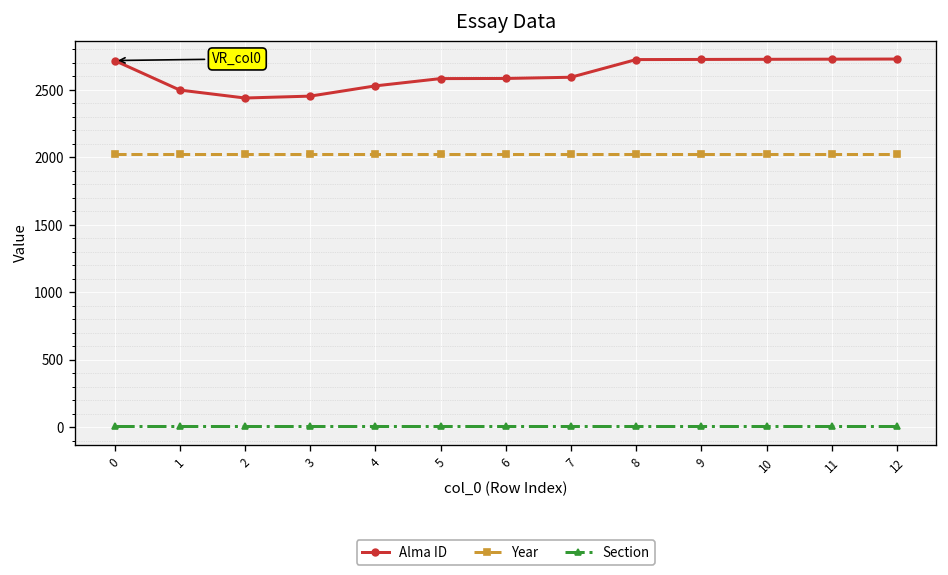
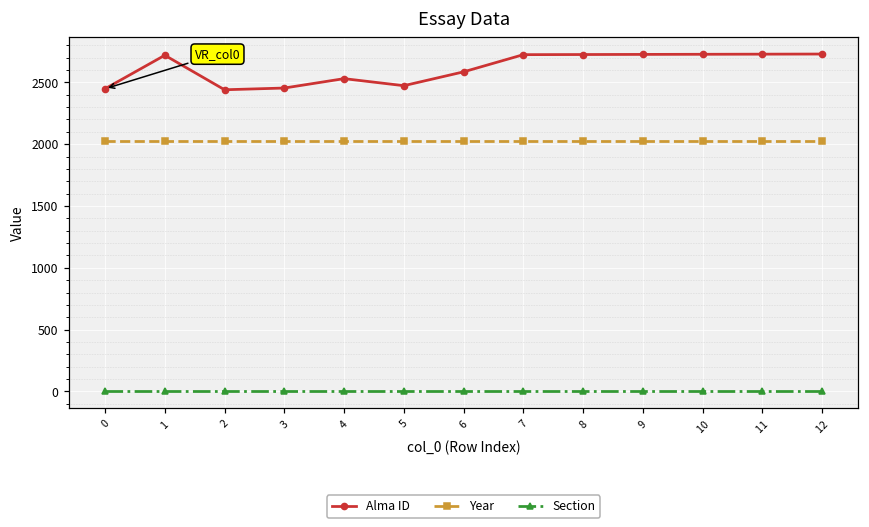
  {
    "Alma ID": {
-     "0": 2720,
-     "1": 2500,
+     "0": 2450,
+     "1": 2720,
      "2": 2440,
      "3": 2450,
      "4": 2530,
-     "5": 2580,
+     "5": 2470,
      "6": 2590,
-     "7": 2590,
+     "7": 2720,
      "8": 2730,
      "9": 2730,
      "10": 2730,
      "11": 2730,
      "12": 2730
    },
    "Year": {
      "0": 2020,
      "1": 2020,
      "2": 2020,
      "3": 2020,
      "4": 2020,
      "5": 2020,
      "6": 2020,
      "7": 2020,
      "8": 2020,
      "9": 2020,
      "10": 2020,
      "11": 2020,
      "12": 2020
    },
    "Section": {
      "0": 10,
      "1": 10,
      "2": 10,
      "3": 10,
      "4": 10,
      "5": 10,
      "6": 10,
      "7": 10,
      "8": 10,
      "9": 10,
      "10": 10,
      "11": 10,
      "12": 10
    }
  }
